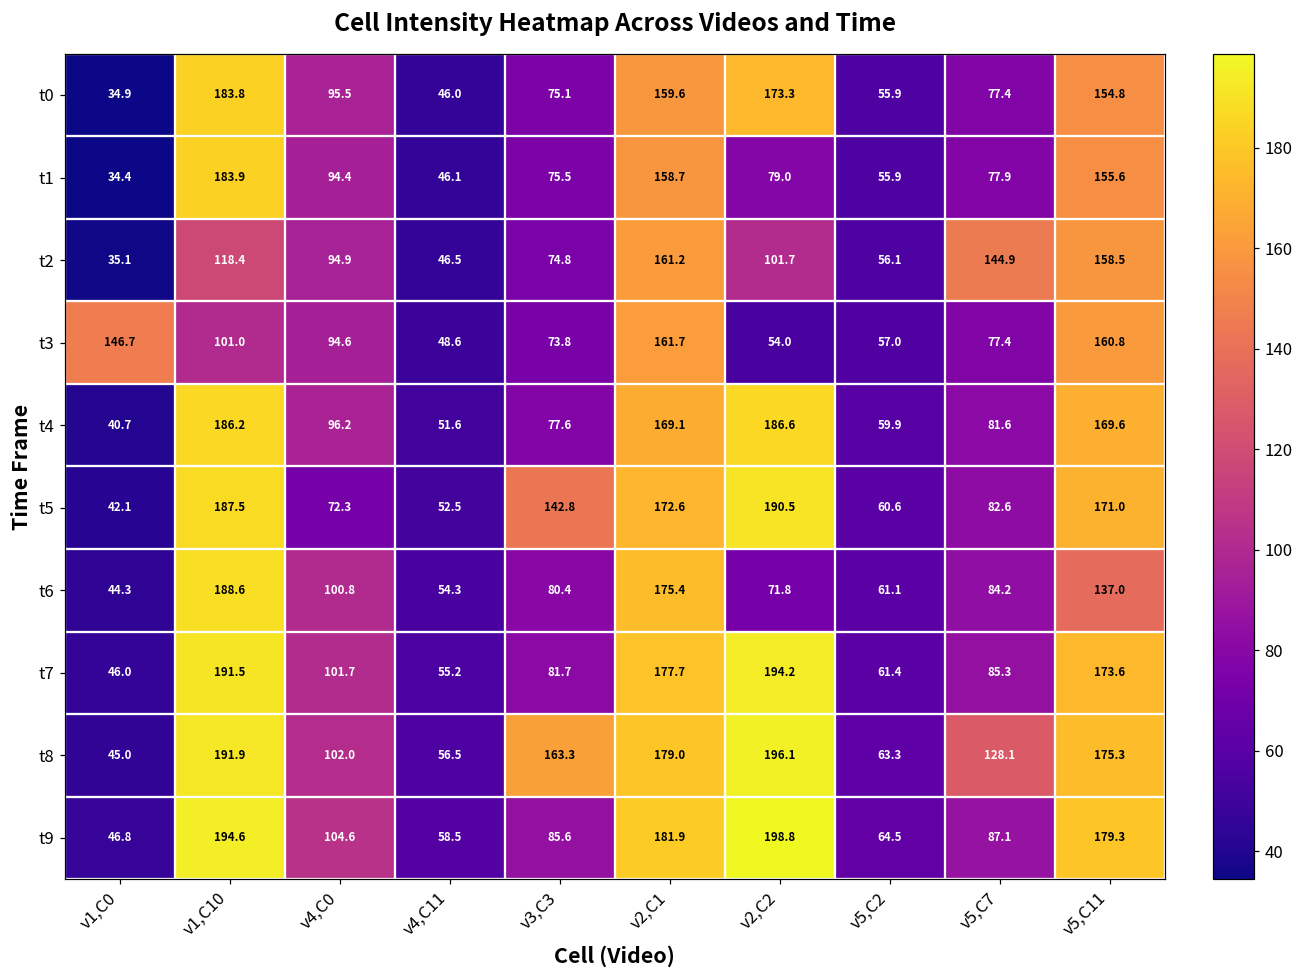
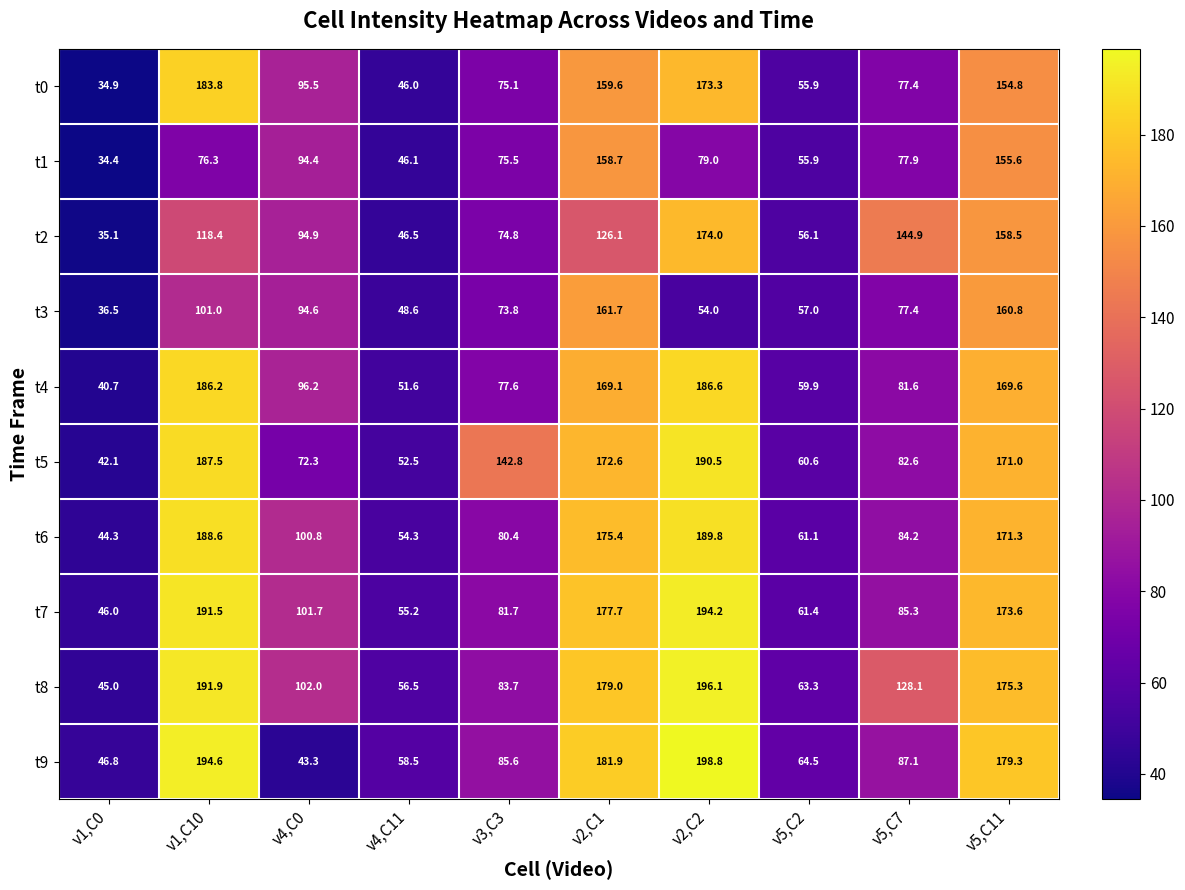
  {
    "t0": {
      "v1,C0": 34.9,
      "v1,C10": 183.8,
      "v4,C0": 95.5,
      "v4,C11": 46.0,
      "v3,C3": 75.1,
      "v2,C1": 159.6,
      "v2,C2": 173.3,
      "v5,C2": 55.9,
      "v5,C7": 77.4,
      "v5,C11": 154.8
    },
    "t1": {
      "v1,C0": 34.4,
-     "v1,C10": 183.9,
+     "v1,C10": 76.3,
      "v4,C0": 94.4,
      "v4,C11": 46.1,
      "v3,C3": 75.5,
      "v2,C1": 158.7,
      "v2,C2": 79.0,
      "v5,C2": 55.9,
      "v5,C7": 77.9,
      "v5,C11": 155.6
    },
    "t2": {
      "v1,C0": 35.1,
      "v1,C10": 118.4,
      "v4,C0": 94.9,
      "v4,C11": 46.5,
      "v3,C3": 74.8,
-     "v2,C1": 161.2,
-     "v2,C2": 101.7,
+     "v2,C1": 126.1,
+     "v2,C2": 174.0,
      "v5,C2": 56.1,
      "v5,C7": 144.9,
      "v5,C11": 158.5
    },
    "t3": {
-     "v1,C0": 146.7,
+     "v1,C0": 36.5,
      "v1,C10": 101.0,
      "v4,C0": 94.6,
      "v4,C11": 48.6,
      "v3,C3": 73.8,
      "v2,C1": 161.7,
      "v2,C2": 54.0,
      "v5,C2": 57.0,
      "v5,C7": 77.4,
      "v5,C11": 160.8
    },
    "t4": {
      "v1,C0": 40.7,
      "v1,C10": 186.2,
      "v4,C0": 96.2,
      "v4,C11": 51.6,
      "v3,C3": 77.6,
      "v2,C1": 169.1,
      "v2,C2": 186.6,
      "v5,C2": 59.9,
      "v5,C7": 81.6,
      "v5,C11": 169.6
    },
    "t5": {
      "v1,C0": 42.1,
      "v1,C10": 187.5,
      "v4,C0": 72.3,
      "v4,C11": 52.5,
      "v3,C3": 142.8,
      "v2,C1": 172.6,
      "v2,C2": 190.5,
      "v5,C2": 60.6,
      "v5,C7": 82.6,
      "v5,C11": 171.0
    },
    "t6": {
      "v1,C0": 44.3,
      "v1,C10": 188.6,
      "v4,C0": 100.8,
      "v4,C11": 54.3,
      "v3,C3": 80.4,
      "v2,C1": 175.4,
-     "v2,C2": 71.8,
+     "v2,C2": 189.8,
      "v5,C2": 61.1,
      "v5,C7": 84.2,
-     "v5,C11": 137.0
+     "v5,C11": 171.3
    },
    "t7": {
      "v1,C0": 46.0,
      "v1,C10": 191.5,
      "v4,C0": 101.7,
      "v4,C11": 55.2,
      "v3,C3": 81.7,
      "v2,C1": 177.7,
      "v2,C2": 194.2,
      "v5,C2": 61.4,
      "v5,C7": 85.3,
      "v5,C11": 173.6
    },
    "t8": {
      "v1,C0": 45.0,
      "v1,C10": 191.9,
      "v4,C0": 102.0,
      "v4,C11": 56.5,
-     "v3,C3": 163.3,
+     "v3,C3": 83.7,
      "v2,C1": 179.0,
      "v2,C2": 196.1,
      "v5,C2": 63.3,
      "v5,C7": 128.1,
      "v5,C11": 175.3
    },
    "t9": {
      "v1,C0": 46.8,
      "v1,C10": 194.6,
-     "v4,C0": 104.6,
+     "v4,C0": 43.3,
      "v4,C11": 58.5,
      "v3,C3": 85.6,
      "v2,C1": 181.9,
      "v2,C2": 198.8,
      "v5,C2": 64.5,
      "v5,C7": 87.1,
      "v5,C11": 179.3
    }
  }
